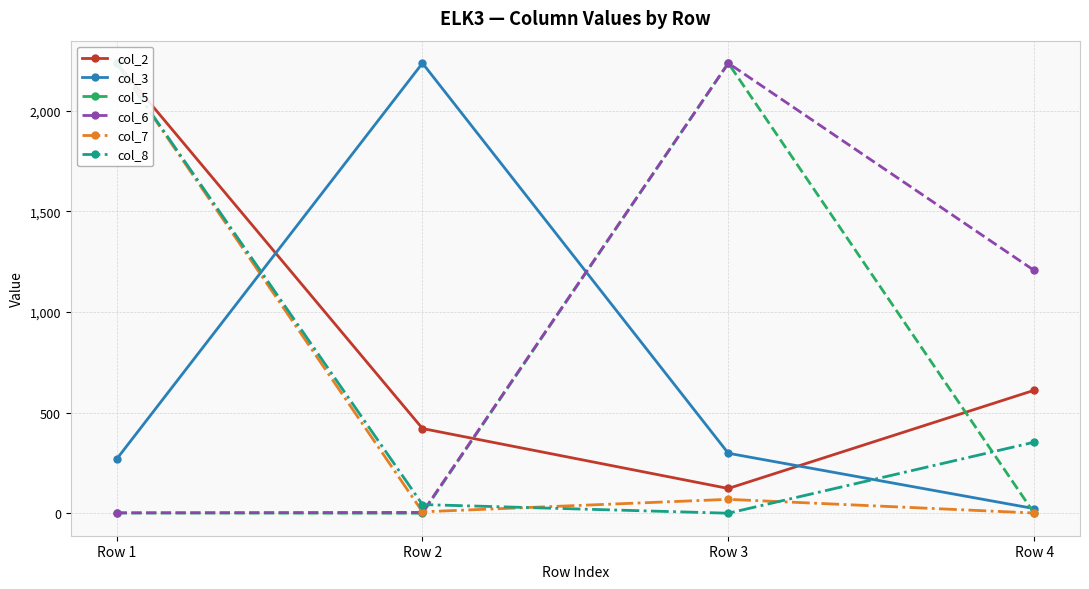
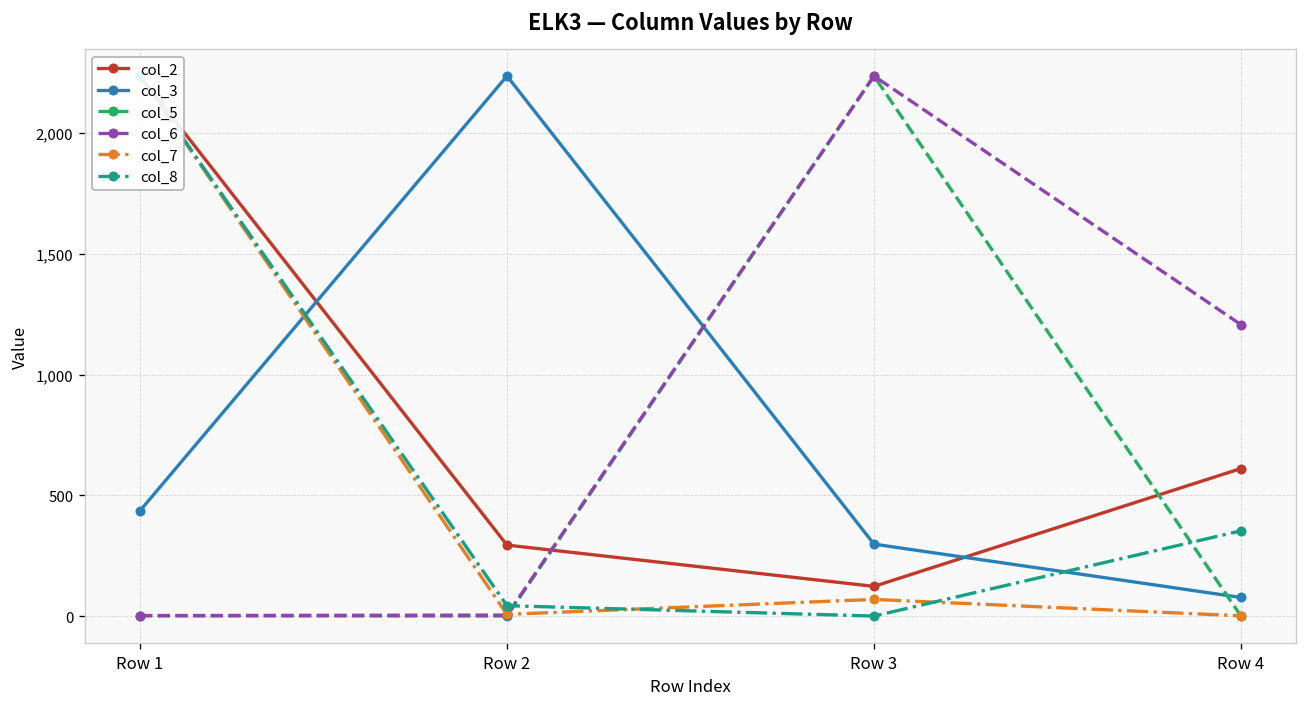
  {
    "col_2": {
-     "Row 2": "420",
+     "Row 2": "290",
      "Row 3": "120",
      "Row 4": "610"
    },
    "col_3": {
-     "Row 1": "270",
+     "Row 1": "440",
      "Row 2": "2,240",
      "Row 3": "300",
-     "Row 4": "20"
+     "Row 4": "80"
    },
    "col_6": {
      "Row 4": "1,210"
    },
    "col_7": {
      "Row 3": "70"
    }
  }
